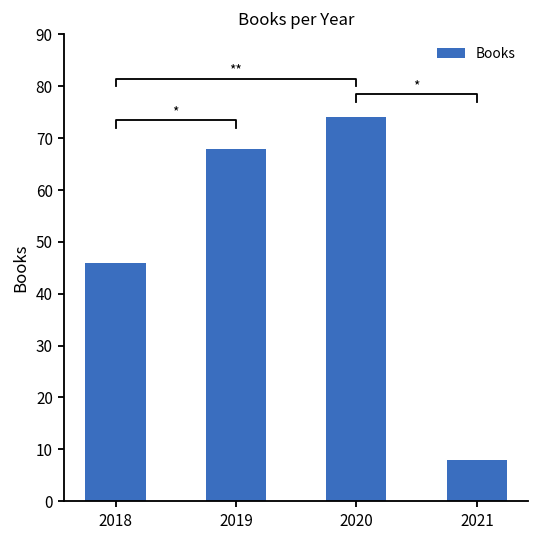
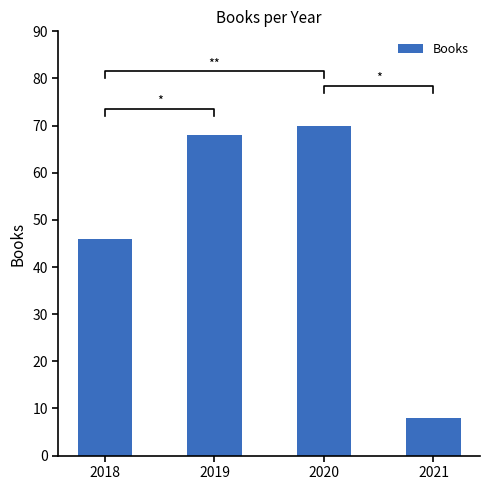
  {
    "Books": {
      "2018": 46,
      "2019": 68,
-     "2020": 74,
+     "2020": 70,
      "2021": 8
    }
  }
